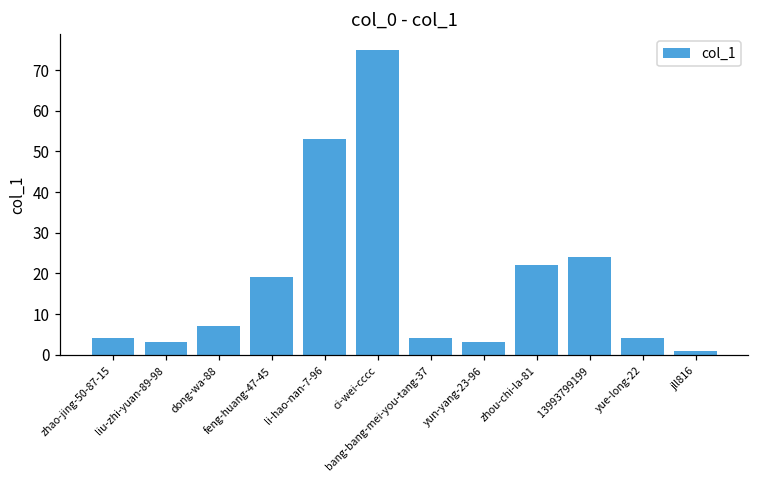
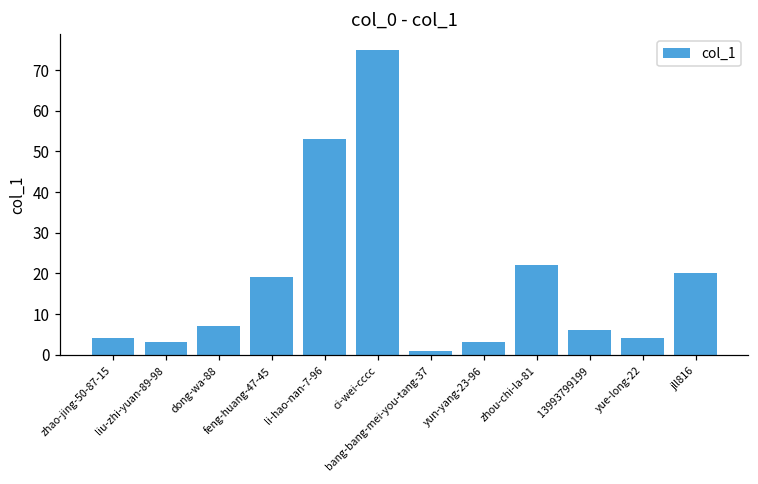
  {
    "zhao-jing-50-87-15": 4,
    "liu-zhi-yuan-89-98": 3,
    "dong-wa-88": 7,
    "feng-huang-47-45": 19,
    "li-hao-nan-7-96": 53,
    "ci-wei-cccc": 75,
-   "bang-bang-mei-you-tang-37": 4,
+   "bang-bang-mei-you-tang-37": 1,
    "yun-yang-23-96": 3,
    "zhou-chi-la-81": 22,
-   "13993799199": 24,
+   "13993799199": 6,
    "yue-long-22": 4,
-   "jll816": 1
+   "jll816": 20
  }
